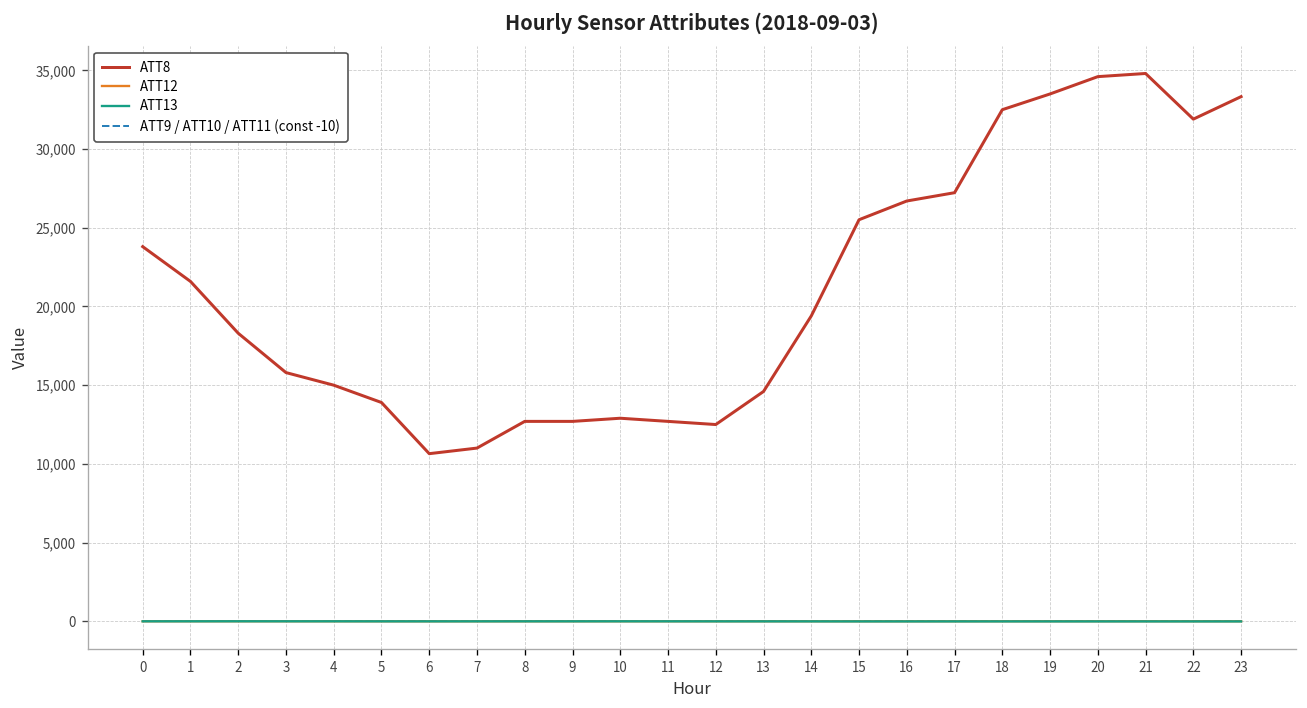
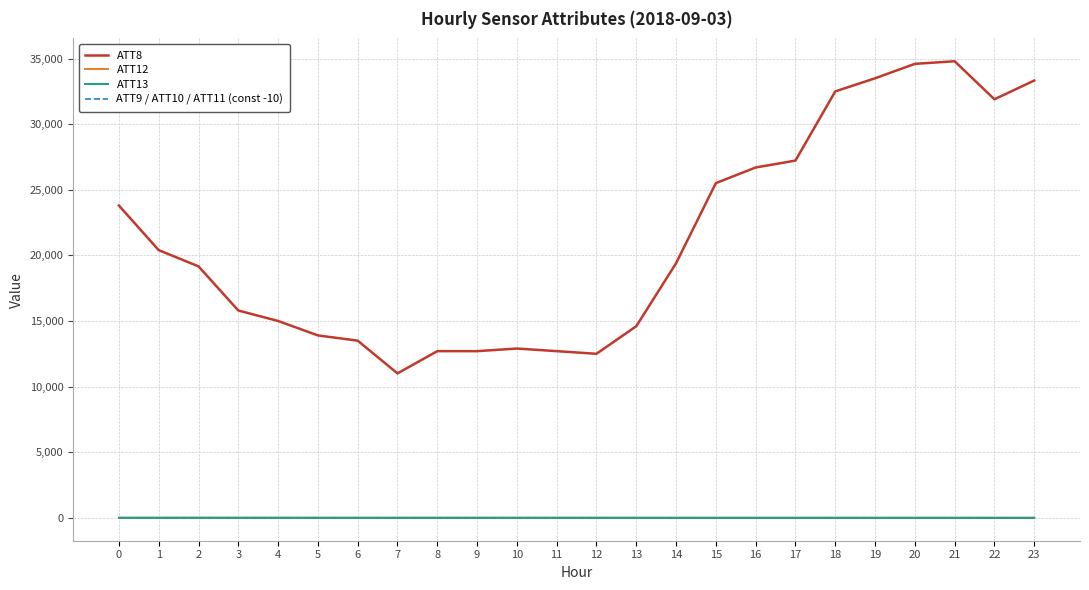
  {
    "ATT8": {
      "0": "23,800",
-     "1": "21,600",
-     "2": "18,300",
+     "1": "20,400",
+     "2": "19,200",
      "3": "15,800",
      "4": "15,000",
      "5": "13,900",
-     "6": "10,600",
+     "6": "13,500",
      "7": "11,000",
      "8": "12,700",
      "9": "12,700",
      "10": "12,900",
      "11": "12,700",
      "12": "12,500",
      "13": "14,600",
      "14": "19,400",
      "15": "25,500",
      "16": "26,700",
      "17": "27,200",
      "18": "32,500",
      "19": "33,500",
      "20": "34,600",
      "21": "34,800",
      "22": "31,900",
      "23": "33,300"
    },
    "ATT9 / ATT10 / ATT11 (const -10)": {
      "0": "0",
      "1": "0",
      "2": "0",
      "3": "0",
      "4": "0",
      "5": "0",
      "6": "0",
      "7": "0",
      "8": "0",
      "9": "0",
      "10": "0",
      "11": "0",
      "12": "0",
      "13": "0",
      "14": "0",
      "15": "0",
      "16": "0",
      "17": "0",
      "18": "0",
      "19": "0",
      "20": "0",
      "21": "0",
      "22": "0",
      "23": "0"
    }
  }
